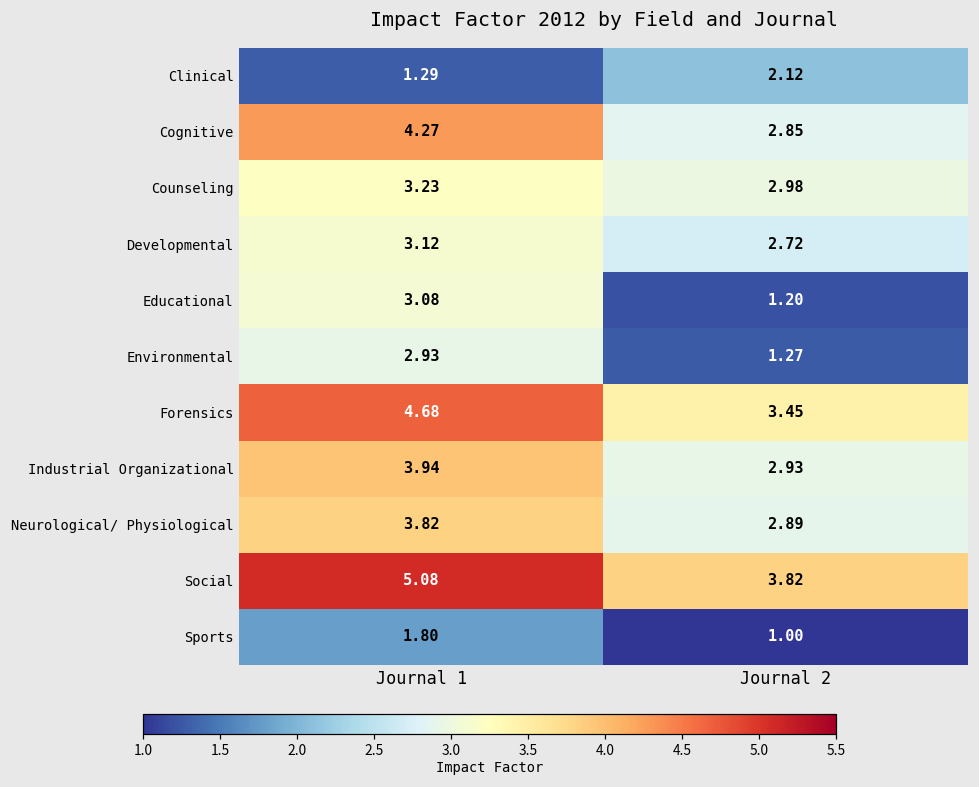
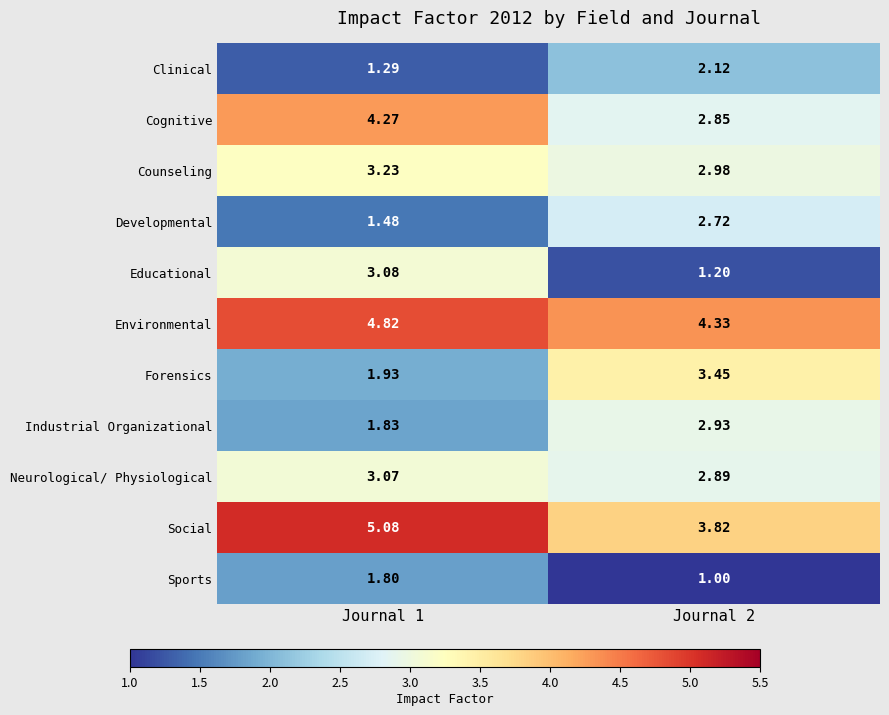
  {
    "Clinical": {
      "Journal 1": 1.29,
      "Journal 2": 2.12
    },
    "Cognitive": {
      "Journal 1": 4.27,
      "Journal 2": 2.85
    },
    "Counseling": {
      "Journal 1": 3.23,
      "Journal 2": 2.98
    },
    "Developmental": {
-     "Journal 1": 3.12,
+     "Journal 1": 1.48,
      "Journal 2": 2.72
    },
    "Educational": {
      "Journal 1": 3.08,
      "Journal 2": 1.20
    },
    "Environmental": {
-     "Journal 1": 2.93,
-     "Journal 2": 1.27
+     "Journal 1": 4.82,
+     "Journal 2": 4.33
    },
    "Forensics": {
-     "Journal 1": 4.68,
+     "Journal 1": 1.93,
      "Journal 2": 3.45
    },
    "Industrial Organizational": {
-     "Journal 1": 3.94,
+     "Journal 1": 1.83,
      "Journal 2": 2.93
    },
    "Neurological/ Physiological": {
-     "Journal 1": 3.82,
+     "Journal 1": 3.07,
      "Journal 2": 2.89
    },
    "Social": {
      "Journal 1": 5.08,
      "Journal 2": 3.82
    },
    "Sports": {
      "Journal 1": 1.80,
      "Journal 2": 1.00
    }
  }
